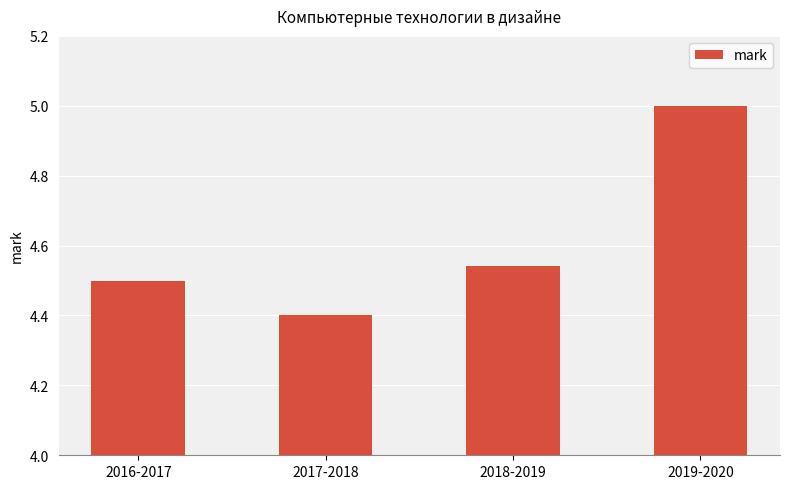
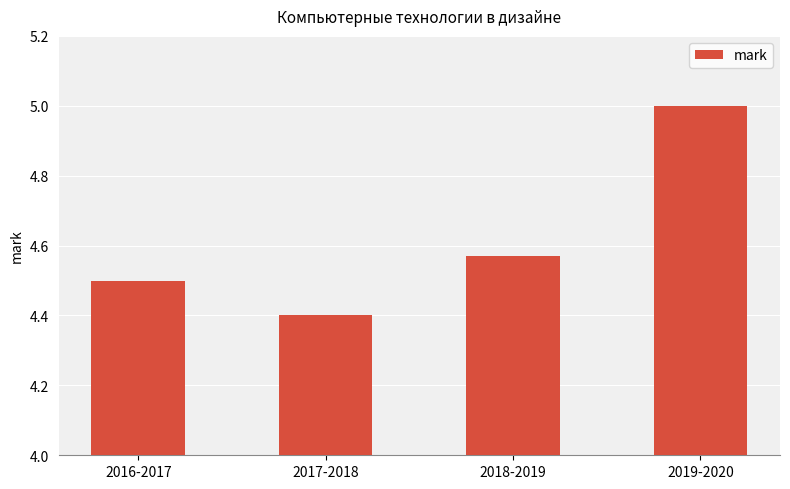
  {
    "2016-2017": 4.50,
    "2017-2018": 4.40,
-   "2018-2019": 4.54,
+   "2018-2019": 4.57,
    "2019-2020": 5.00
  }
